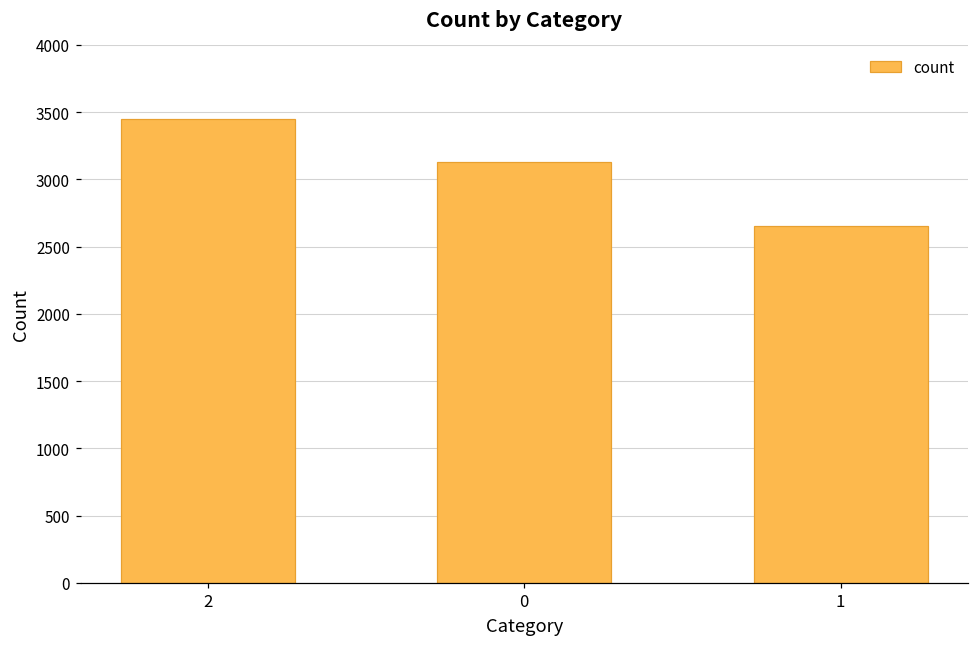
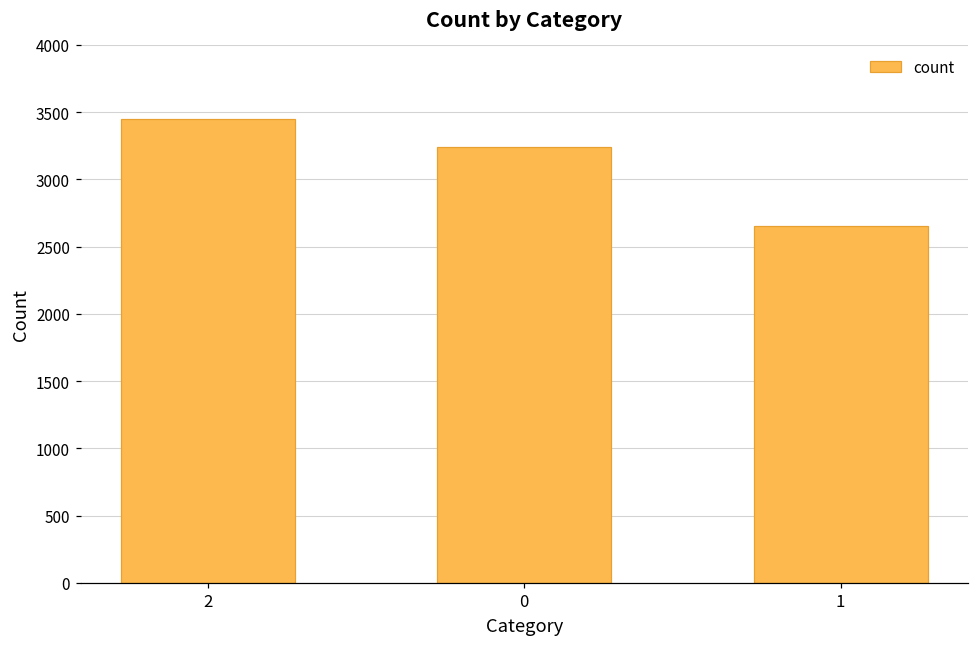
  {
    "2": 3450,
-   "0": 3130,
+   "0": 3240,
    "1": 2650
  }
